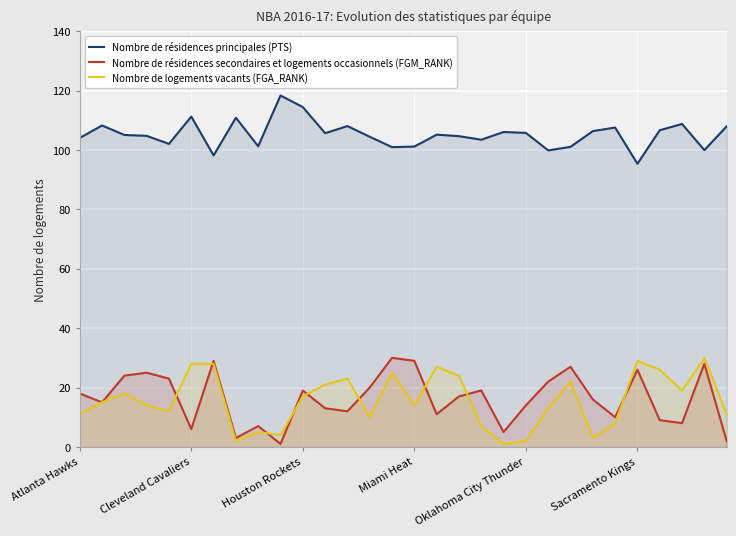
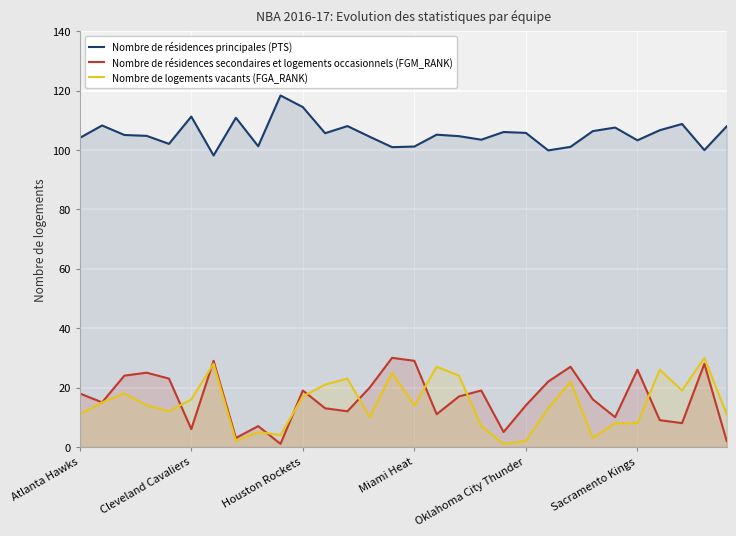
  {
    "Nombre de résidences principales (PTS)": {
      "Atlanta Hawks": 104,
      "Cleveland Cavaliers": 111,
      "Houston Rockets": 115,
      "Miami Heat": 101,
      "Oklahoma City Thunder": 106,
-     "Sacramento Kings": 95
+     "Sacramento Kings": 103
    },
    "Nombre de résidences secondaires et logements occasionnels (FGM_RANK)": {
      "Atlanta Hawks": 18,
      "Cleveland Cavaliers": 6,
      "Houston Rockets": 19,
      "Miami Heat": 29,
      "Oklahoma City Thunder": 14,
      "Sacramento Kings": 26
    },
    "Nombre de logements vacants (FGA_RANK)": {
      "Atlanta Hawks": 11,
-     "Cleveland Cavaliers": 28,
+     "Cleveland Cavaliers": 16,
      "Houston Rockets": 17,
      "Miami Heat": 14,
      "Oklahoma City Thunder": 2,
-     "Sacramento Kings": 29
+     "Sacramento Kings": 8
    }
  }
